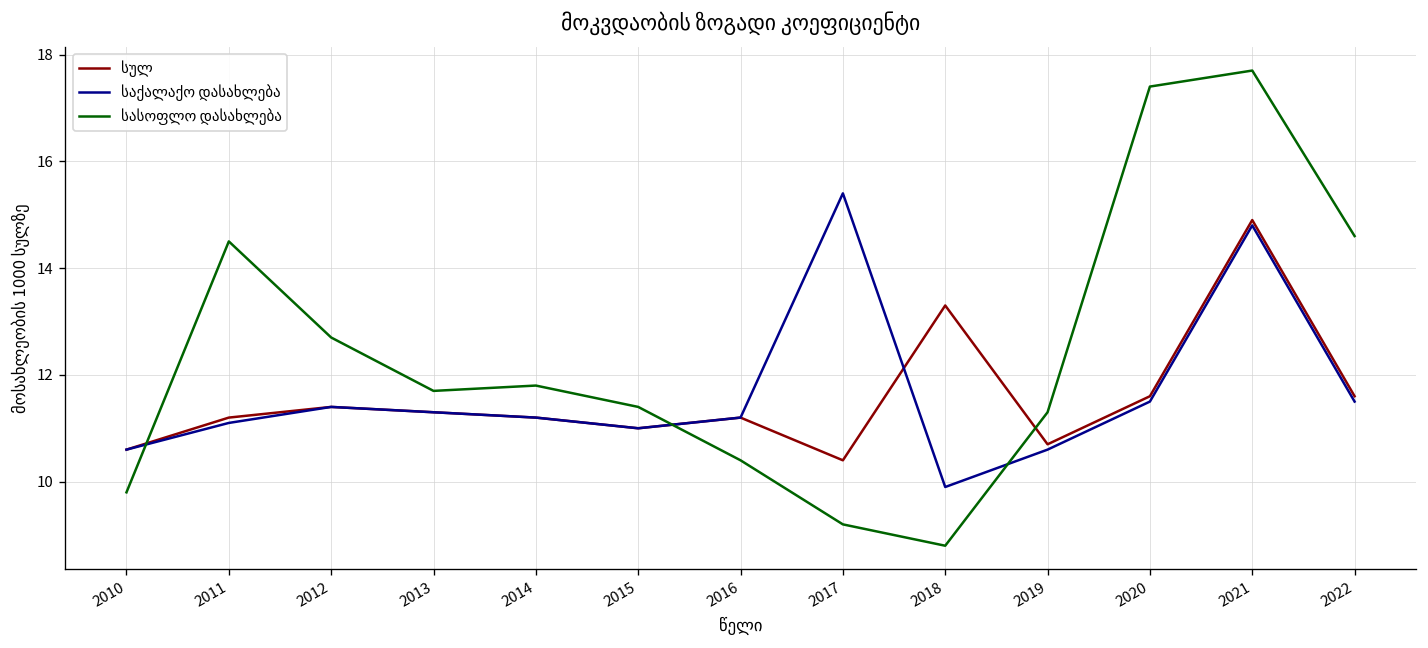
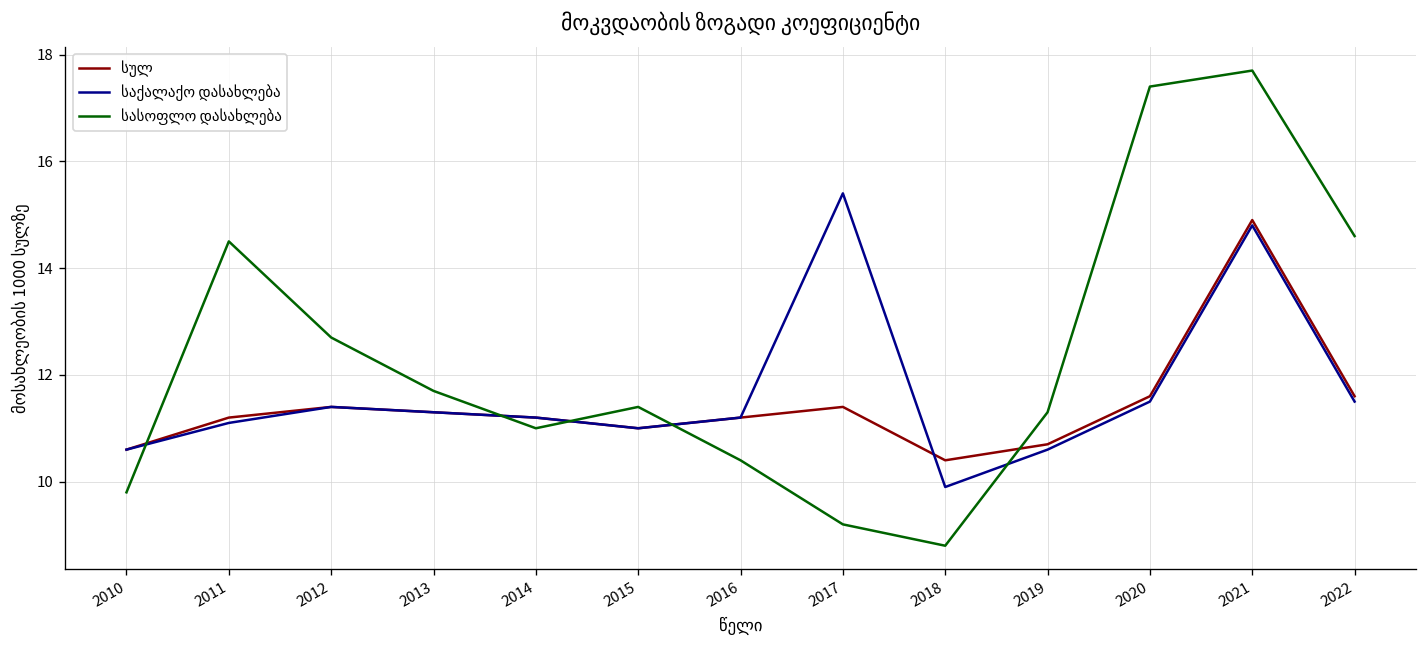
  {
    "სულ": {
      "2011": 11.2,
-     "2017": 10.4,
-     "2018": 13.3,
+     "2017": 11.4,
+     "2018": 10.4,
      "2019": 10.7,
      "2020": 11.6,
      "2021": 14.9,
      "2022": 11.6
    },
    "საქალაქო დასახლება": {
      "2011": 11.1,
      "2017": 15.4,
      "2018": 9.9,
      "2019": 10.6,
      "2020": 11.5,
      "2021": 14.8,
      "2022": 11.5
    },
    "სასოფლო დასახლება": {
      "2010": 9.8,
      "2011": 14.5,
      "2012": 12.7,
      "2013": 11.7,
-     "2014": 11.8,
+     "2014": 11.0,
      "2015": 11.4,
      "2016": 10.4,
      "2017": 9.2,
      "2018": 8.8,
      "2019": 11.3,
      "2020": 17.4,
      "2021": 17.7,
      "2022": 14.6
    }
  }
